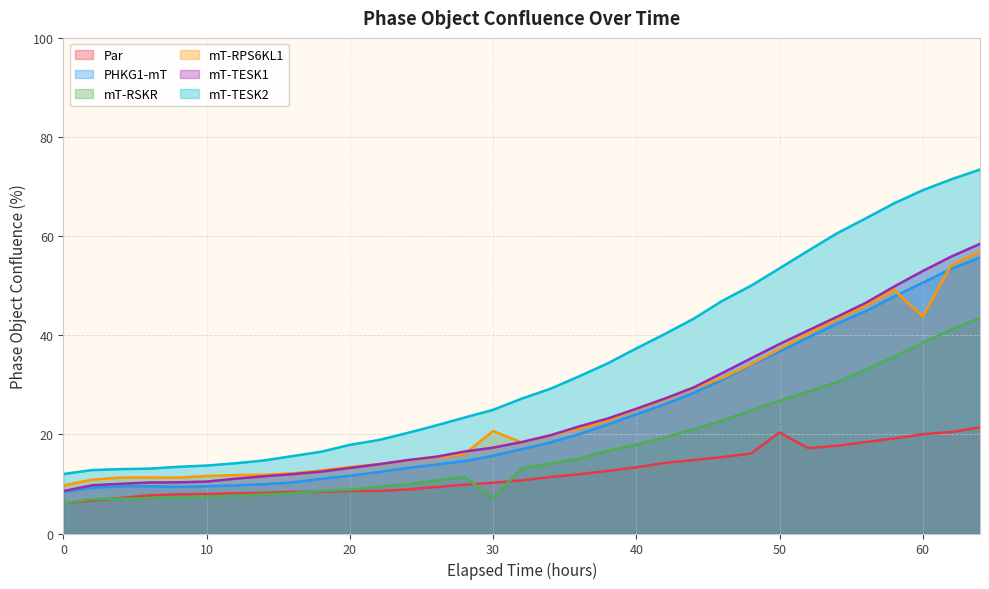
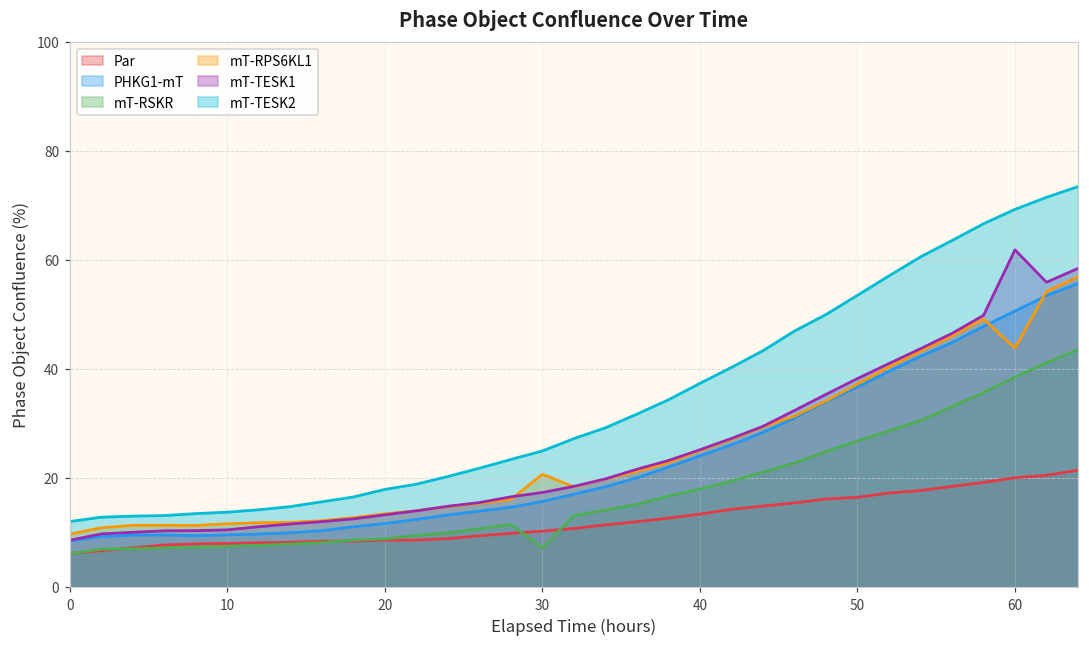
  {
    "Par": {
      "30": 10,
      "40": 13,
-     "50": 20,
+     "50": 16,
      "60": 20
    },
    "mT-RSKR": {
      "30": 7,
      "40": 18,
      "50": 27,
      "60": 39
    },
    "mT-RPS6KL1": {
      "0": 10,
      "10": 12,
      "30": 21,
      "50": 37,
      "60": 44
    },
    "mT-TESK1": {
      "10": 10,
      "30": 17,
      "50": 38,
-     "60": 53
+     "60": 62
    }
  }
